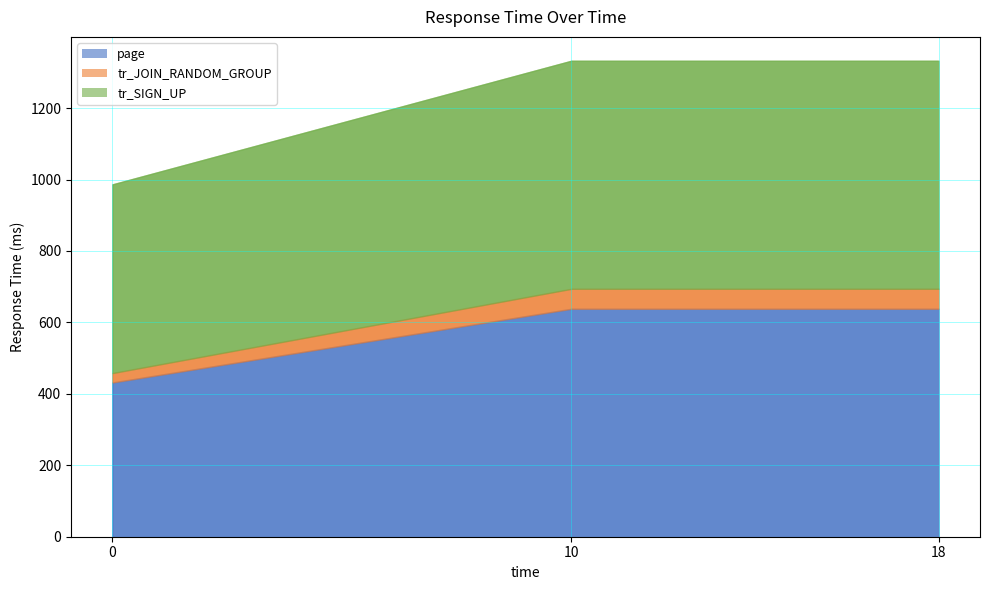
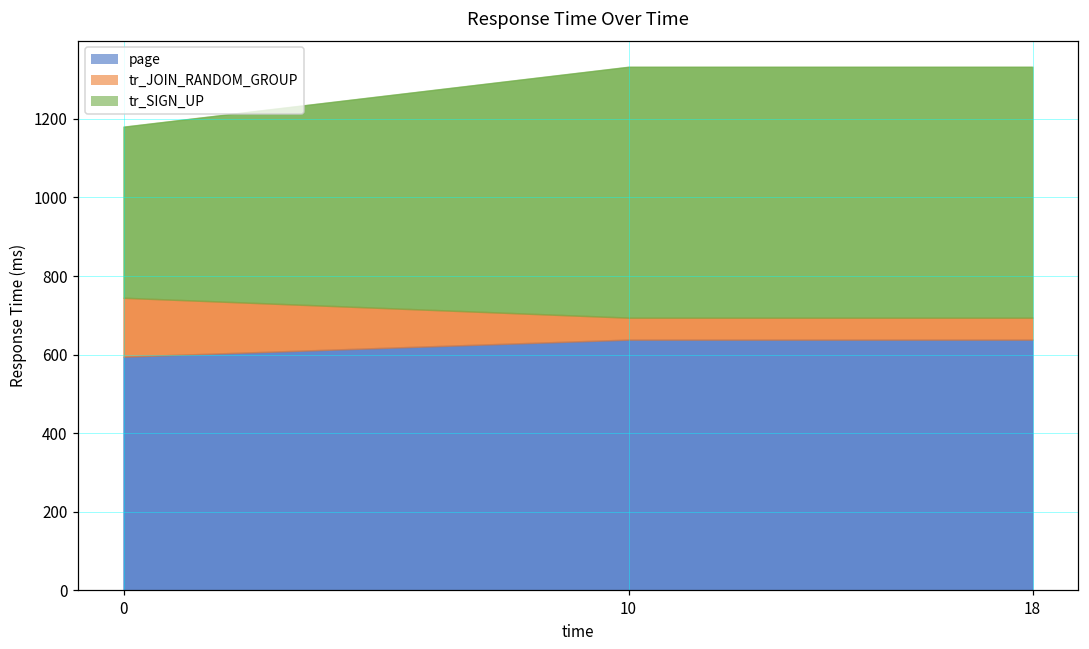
  {
    "page": {
-     "0": 430,
+     "0": 590,
      "10": 640,
      "18": 640
    },
    "tr_JOIN_RANDOM_GROUP": {
-     "0": 30,
+     "0": 150,
      "10": 60,
      "18": 60
    },
    "tr_SIGN_UP": {
-     "0": 530,
+     "0": 440,
      "10": 640,
      "18": 640
    }
  }
